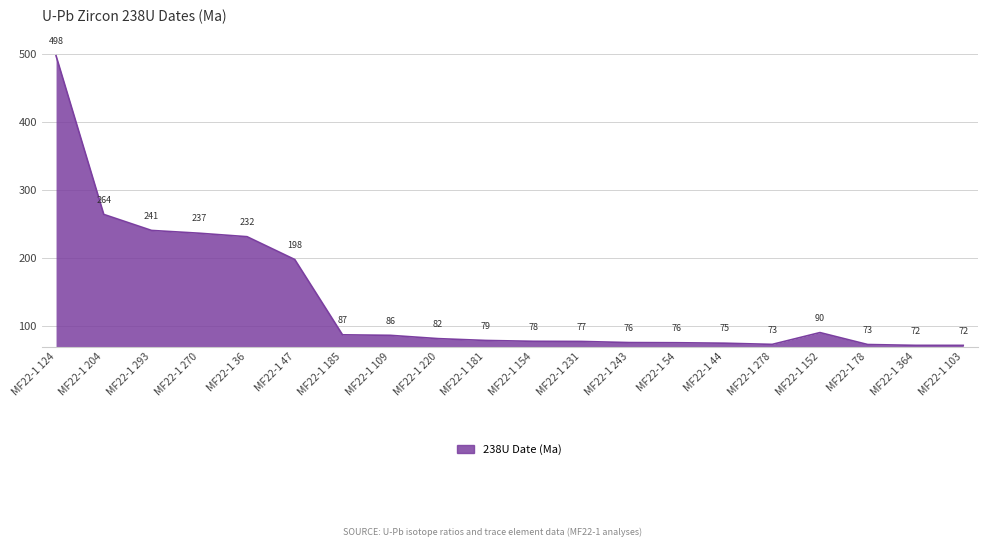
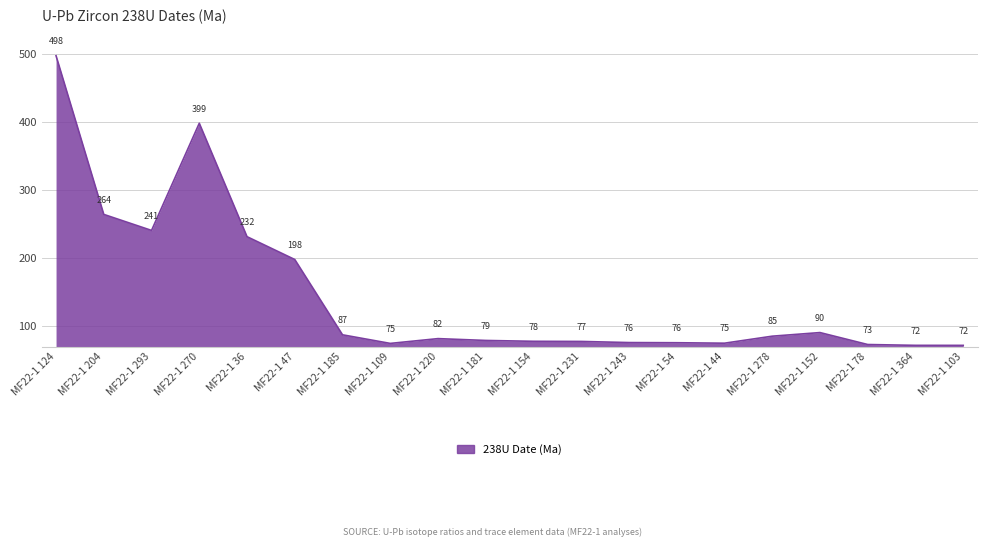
  {
    "MF22-1 124": 498,
    "MF22-1 204": 264,
    "MF22-1 293": 241,
-   "MF22-1 270": 237,
+   "MF22-1 270": 399,
    "MF22-1 36": 232,
    "MF22-1 47": 198,
    "MF22-1 185": 87,
-   "MF22-1 109": 86,
+   "MF22-1 109": 75,
    "MF22-1 220": 82,
    "MF22-1 181": 79,
    "MF22-1 154": 78,
    "MF22-1 231": 77,
    "MF22-1 243": 76,
    "MF22-1 54": 76,
    "MF22-1 44": 75,
-   "MF22-1 278": 73,
+   "MF22-1 278": 85,
    "MF22-1 152": 90,
    "MF22-1 78": 73,
    "MF22-1 364": 72,
    "MF22-1 103": 72
  }
